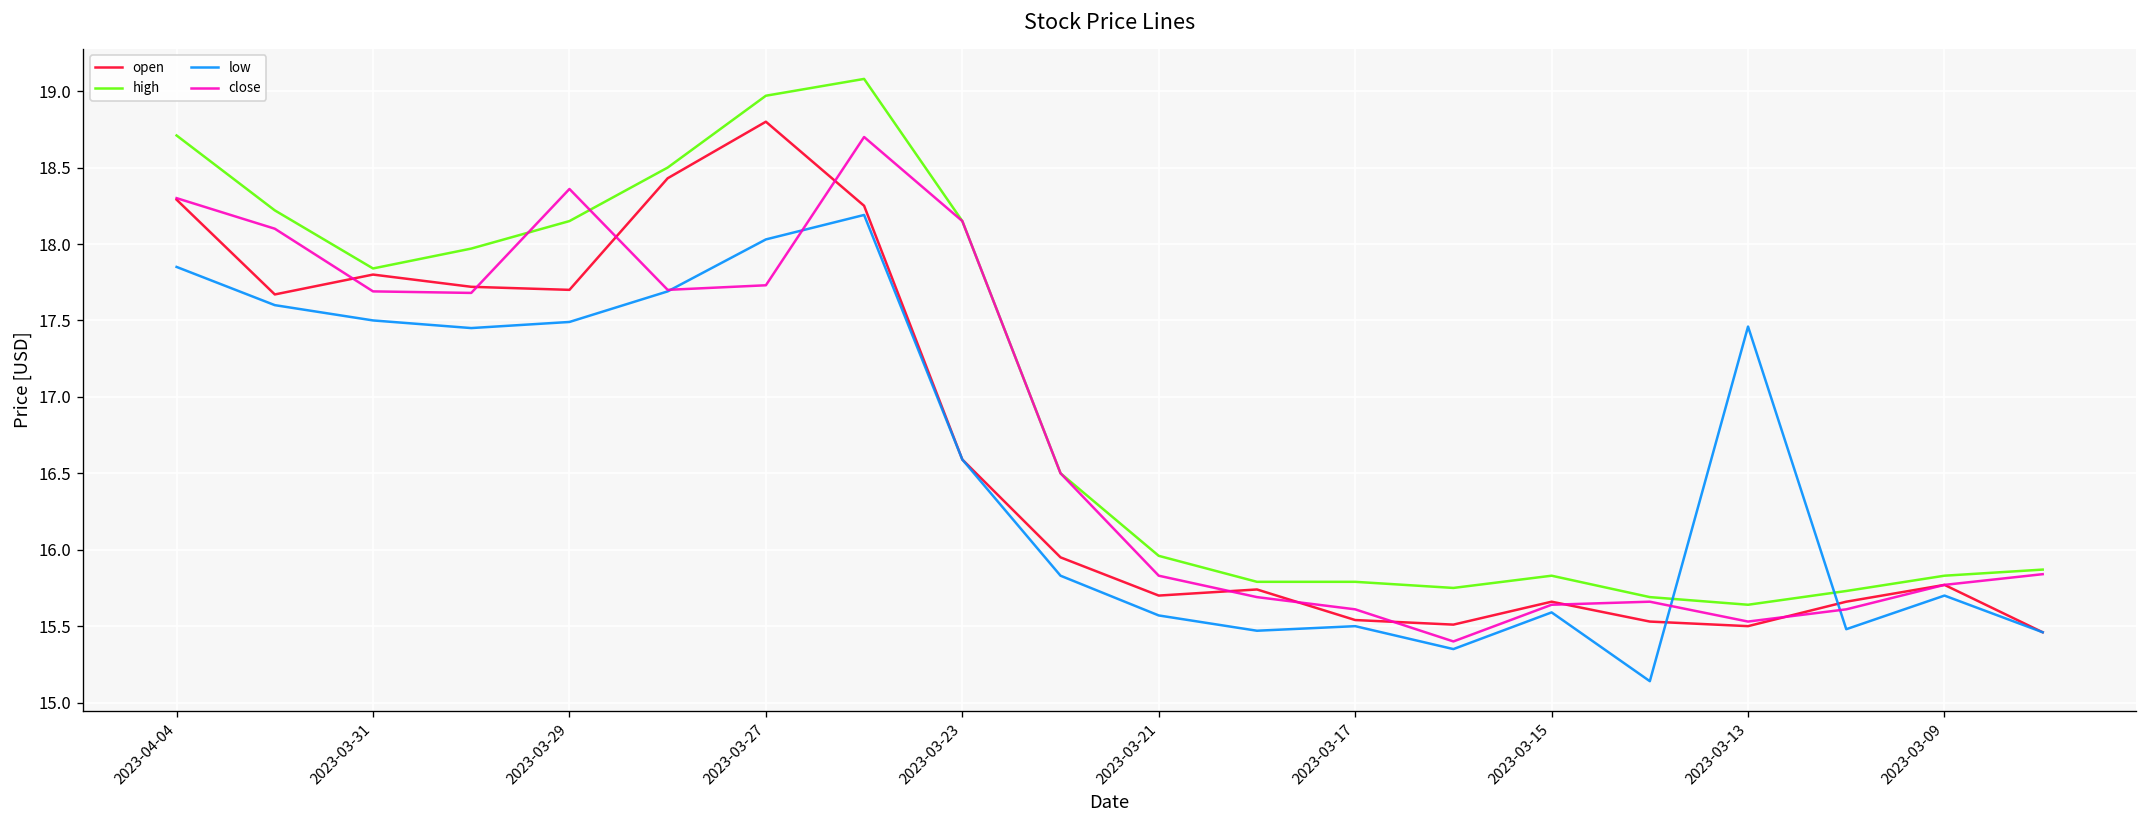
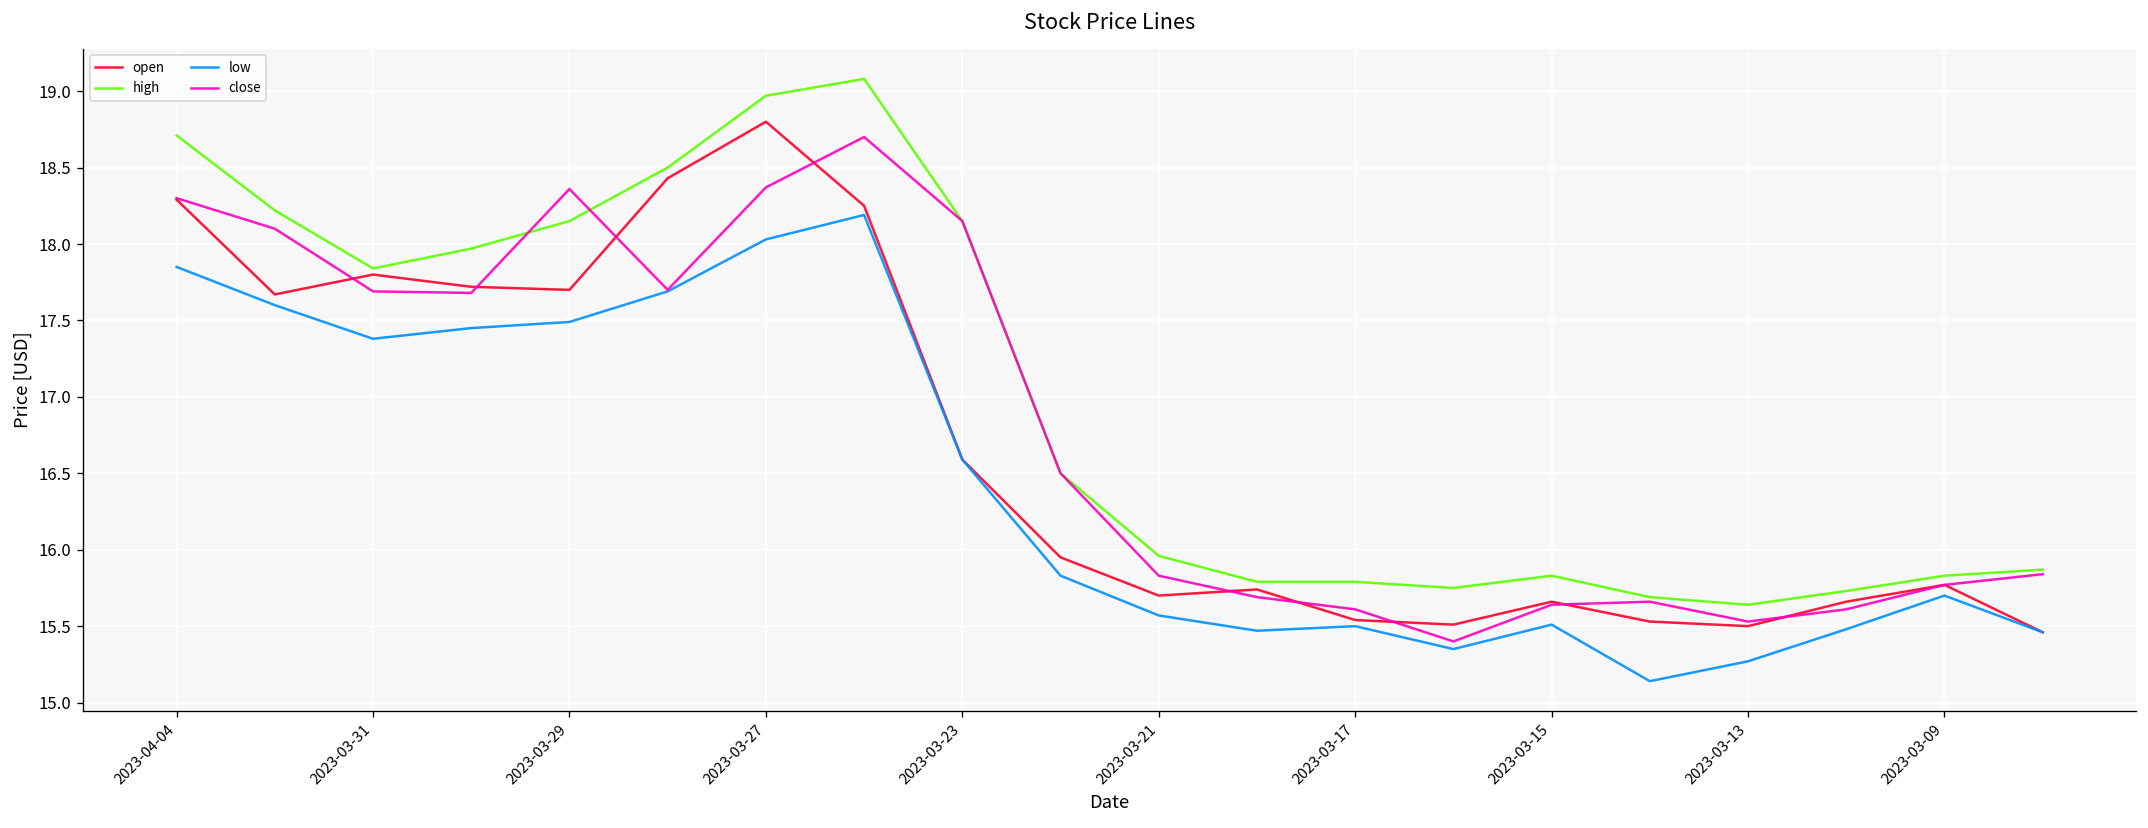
  {
    "open": {
      "2023-03-31": 17.80,
      "2023-03-29": 17.70,
      "2023-03-27": 18.80,
      "2023-03-21": 15.70,
      "2023-03-17": 15.54,
      "2023-03-15": 15.66,
      "2023-03-13": 15.50
    },
    "high": {
      "2023-04-04": 18.71,
      "2023-03-31": 17.84,
      "2023-03-29": 18.15,
      "2023-03-27": 18.97,
      "2023-03-21": 15.96,
      "2023-03-17": 15.79,
      "2023-03-15": 15.83,
      "2023-03-13": 15.64,
      "2023-03-09": 15.83
    },
    "low": {
      "2023-04-04": 17.85,
-     "2023-03-31": 17.50,
+     "2023-03-31": 17.38,
      "2023-03-29": 17.49,
      "2023-03-27": 18.03,
      "2023-03-21": 15.57,
      "2023-03-17": 15.50,
-     "2023-03-15": 15.59,
-     "2023-03-13": 17.46,
+     "2023-03-15": 15.51,
+     "2023-03-13": 15.27,
      "2023-03-09": 15.70
    },
    "close": {
      "2023-03-31": 17.69,
      "2023-03-29": 18.36,
-     "2023-03-27": 17.73,
+     "2023-03-27": 18.37,
      "2023-03-21": 15.83,
      "2023-03-17": 15.61,
      "2023-03-15": 15.64,
      "2023-03-13": 15.53
    }
  }
